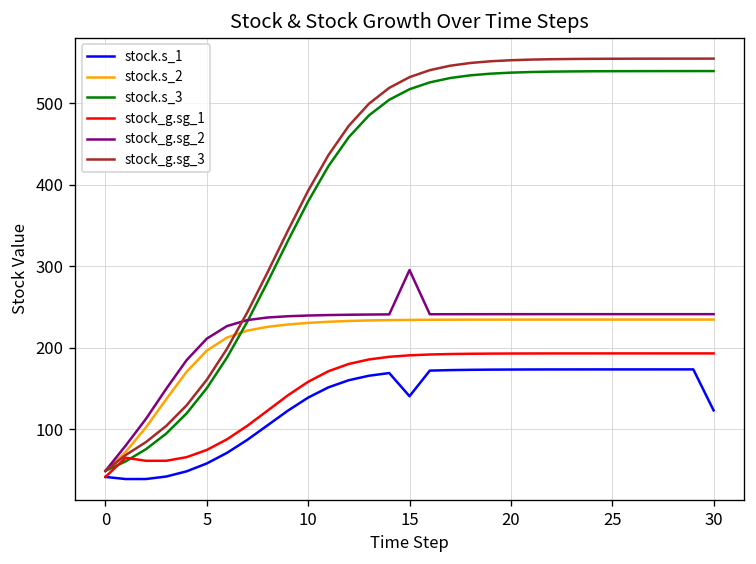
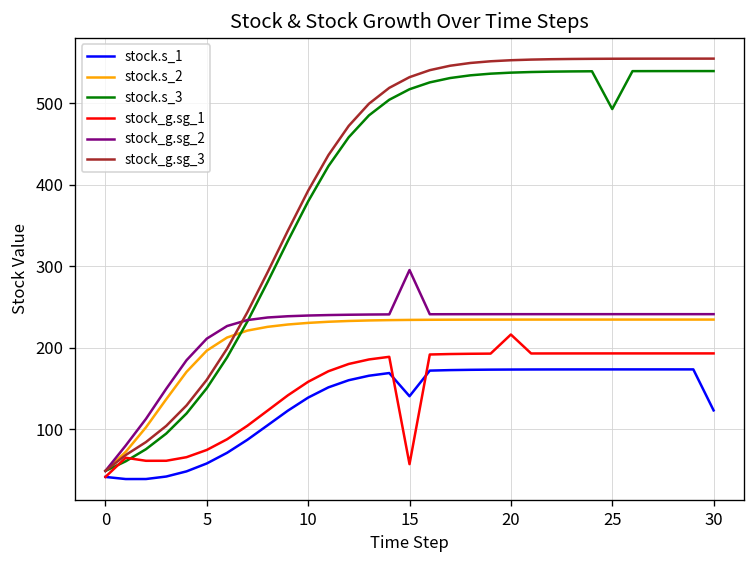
  {
    "stock.s_1": {
      "5": 60,
      "10": 140,
      "15": 140,
      "20": 170,
      "25": 170,
      "30": 120
    },
    "stock.s_2": {
      "5": 200,
      "10": 230,
      "15": 230,
      "20": 230,
      "25": 230,
      "30": 230
    },
    "stock.s_3": {
      "5": 150,
      "10": 380,
      "15": 520,
      "20": 540,
-     "25": 540,
+     "25": 490,
      "30": 540
    },
    "stock_g.sg_1": {
      "5": 70,
      "10": 160,
-     "15": 190,
-     "20": 190,
+     "15": 60,
+     "20": 220,
      "25": 190,
      "30": 190
    },
    "stock_g.sg_2": {
      "5": 210,
      "10": 240,
      "15": 300,
      "20": 240,
      "25": 240,
      "30": 240
    },
    "stock_g.sg_3": {
      "5": 160,
      "10": 390,
      "15": 530,
      "20": 550,
      "25": 550,
      "30": 550
    }
  }
